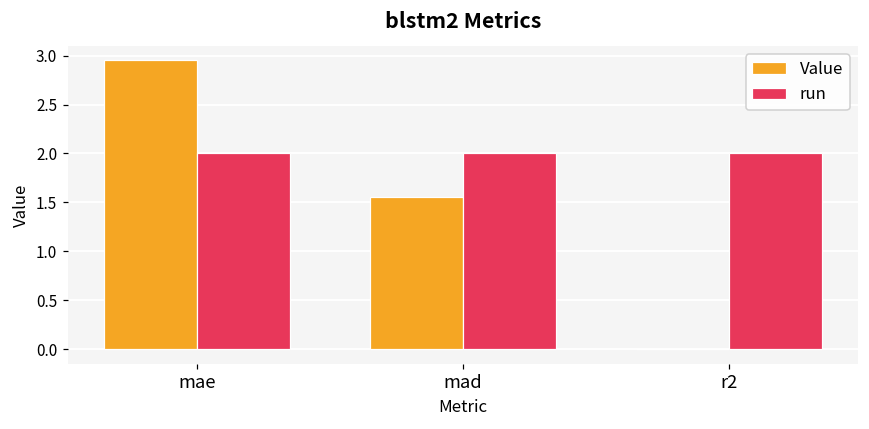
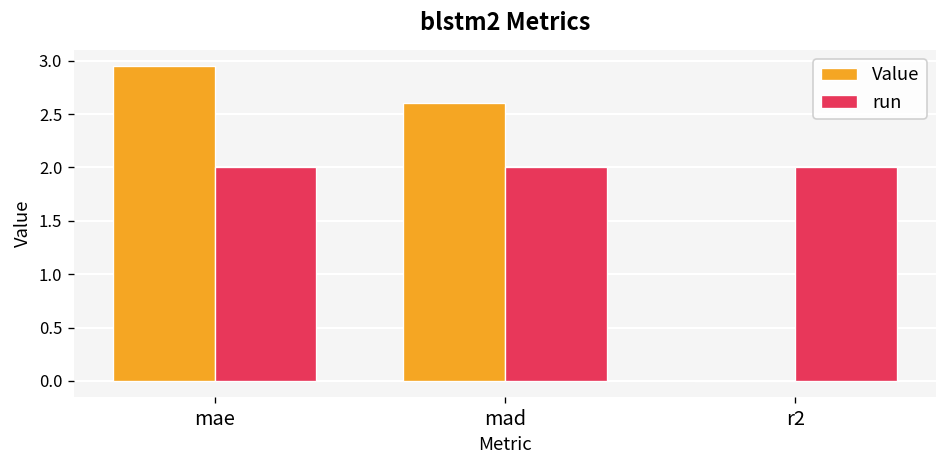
  {
    "Value": {
      "mae": 3.0,
-     "mad": 1.6
+     "mad": 2.6
    },
    "run": {
      "mae": 2.0,
      "mad": 2.0,
      "r2": 2.0
    }
  }
